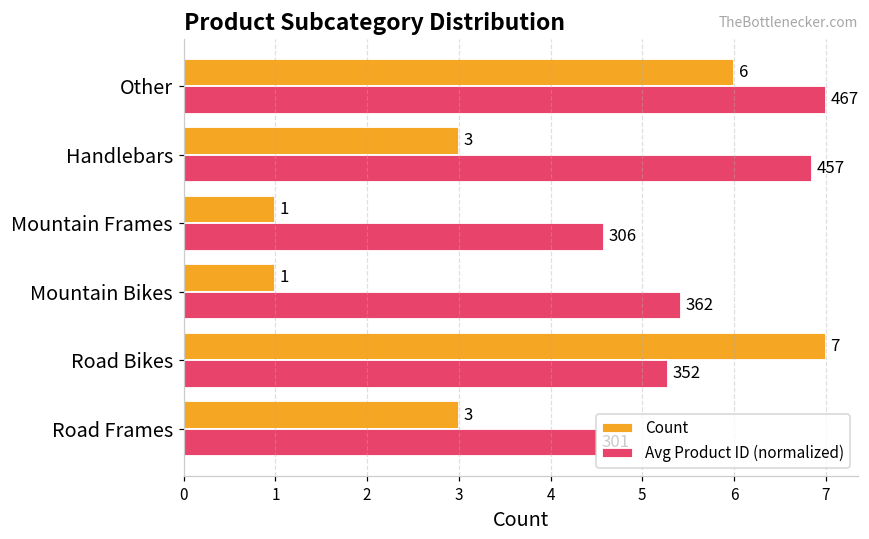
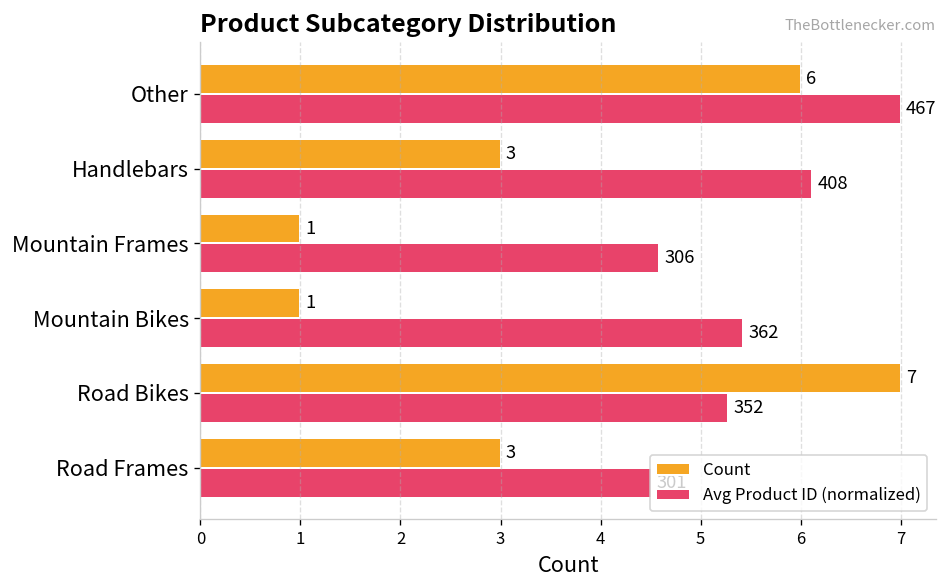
  {
    "Count": {
      "Other": 6,
      "Handlebars": 3,
      "Mountain Frames": 1,
      "Mountain Bikes": 1,
      "Road Bikes": 7,
      "Road Frames": 3
    },
    "Avg Product ID (normalized)": {
-     "Handlebars": 457
+     "Handlebars": 408
    }
  }
